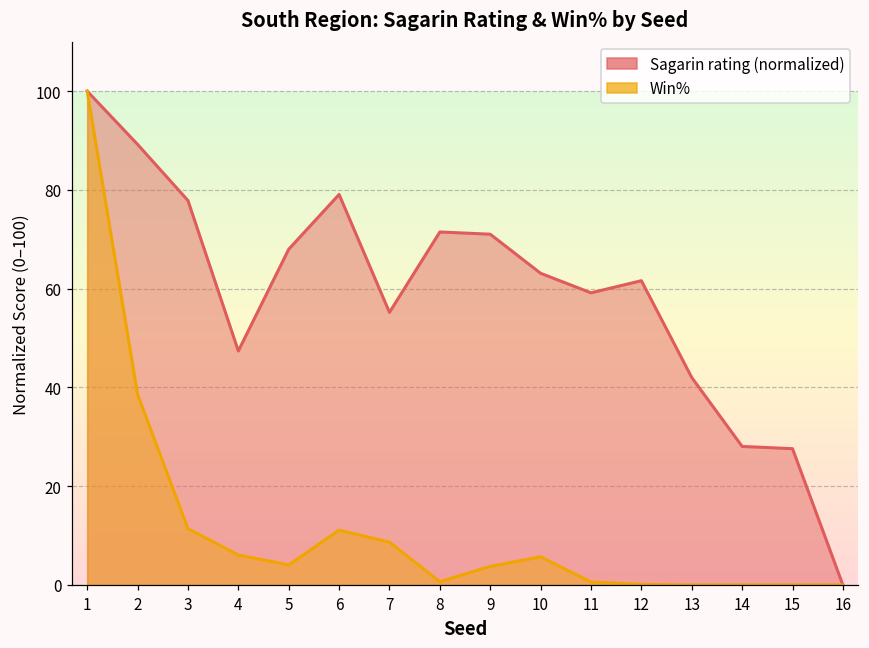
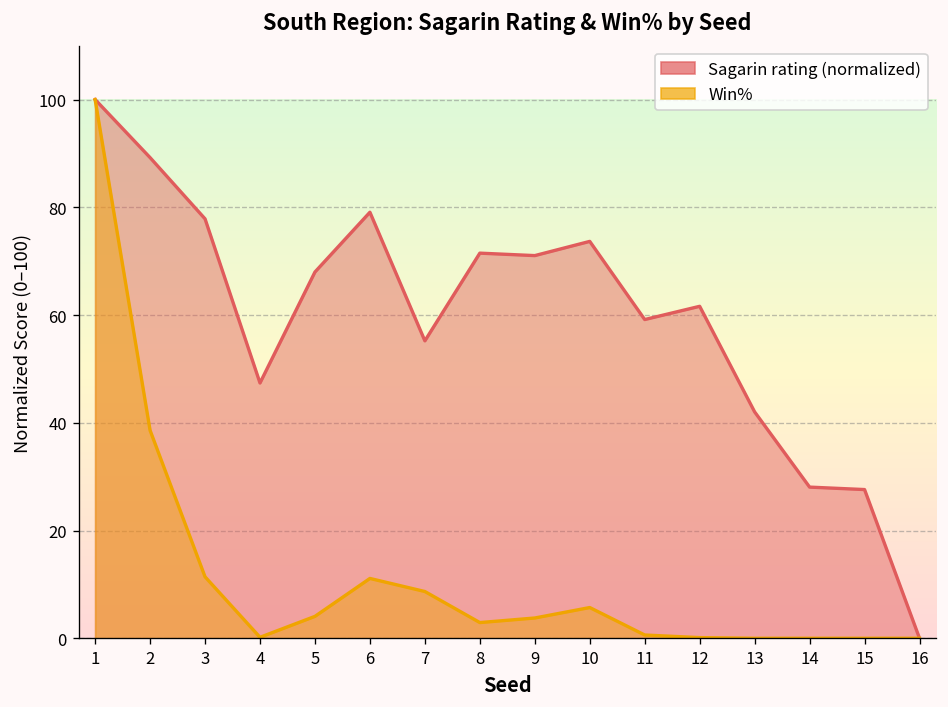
  {
    "Sagarin rating (normalized)": {
      "2": 89,
      "3": 78,
      "4": 47,
      "5": 68,
      "6": 79,
      "7": 55,
      "8": 71,
      "9": 71,
-     "10": 63,
+     "10": 74,
      "11": 59,
      "12": 62,
      "13": 42,
      "14": 28,
      "15": 28
    },
    "Win%": {
      "2": 39,
      "3": 11,
-     "4": 6,
+     "4": 0,
      "5": 4,
      "6": 11,
      "7": 9,
-     "8": 1,
+     "8": 3,
      "9": 4,
      "10": 6,
      "11": 1,
      "12": 0,
      "13": 0,
      "14": 0,
      "15": 0
    }
  }
